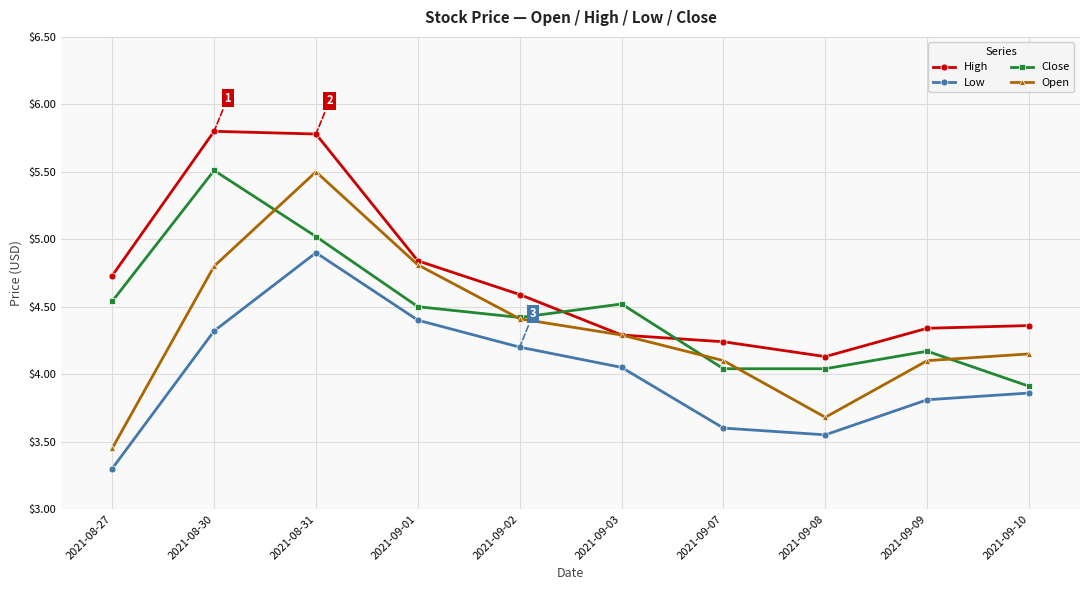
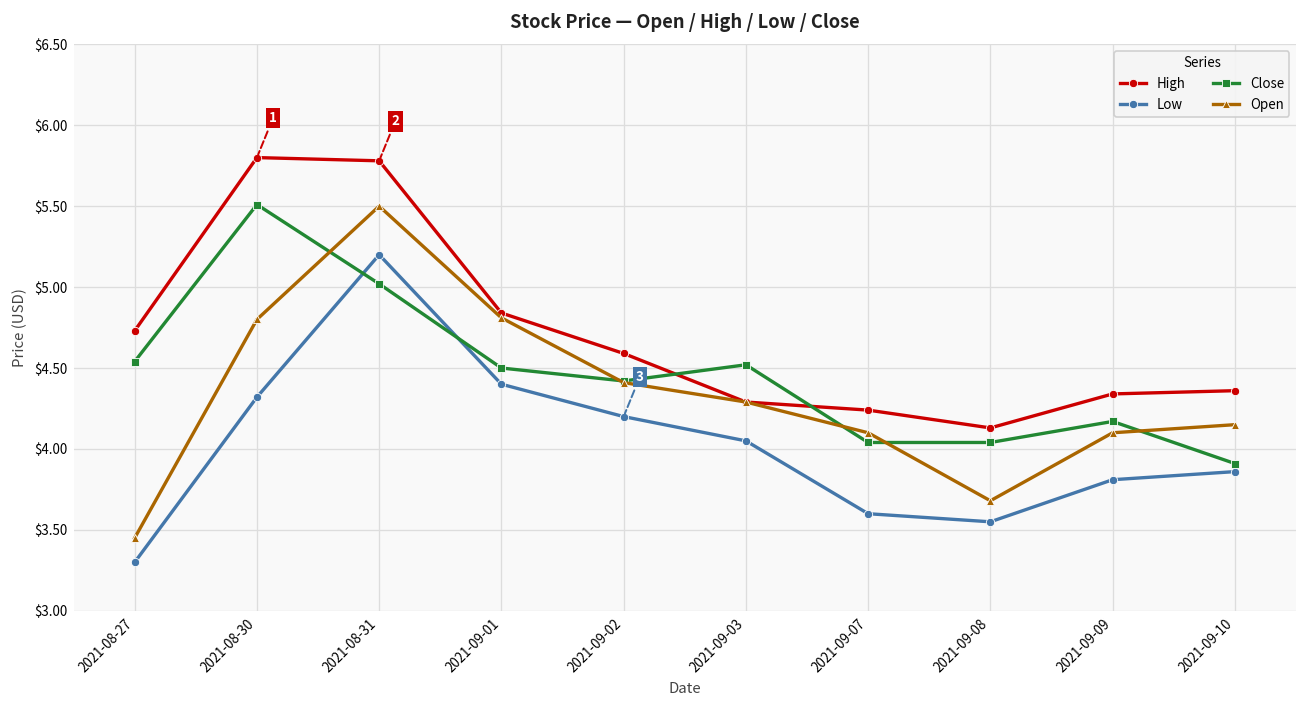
  {
    "High": {
      "2021-08-27": "$4.73",
      "2021-08-30": "$5.8",
      "2021-08-31": "$5.78",
      "2021-09-01": "$4.84",
      "2021-09-02": "$4.6",
      "2021-09-07": "$4.24",
      "2021-09-08": "$4.13",
      "2021-09-09": "$4.34",
      "2021-09-10": "$4.36"
    },
    "Low": {
      "2021-08-27": "$3.3",
      "2021-08-30": "$4.32",
-     "2021-08-31": "$4.9",
+     "2021-08-31": "$5.2",
      "2021-09-01": "$4.4",
      "2021-09-02": "$4.2",
      "2021-09-03": "$4.05",
      "2021-09-07": "$3.6",
      "2021-09-08": "$3.55",
      "2021-09-09": "$3.8",
      "2021-09-10": "$3.86"
    },
    "Close": {
      "2021-08-27": "$4.54",
      "2021-08-30": "$5.5",
      "2021-08-31": "$5.02",
      "2021-09-01": "$4.5",
      "2021-09-03": "$4.52",
      "2021-09-07": "$4.04",
      "2021-09-08": "$4.04",
      "2021-09-09": "$4.17",
      "2021-09-10": "$3.9"
    },
    "Open": {
      "2021-08-27": "$3.45",
      "2021-08-30": "$4.8",
      "2021-08-31": "$5.5",
      "2021-09-01": "$4.8",
      "2021-09-07": "$4.1",
      "2021-09-08": "$3.68",
      "2021-09-09": "$4.1",
      "2021-09-10": "$4.15"
    }
  }
